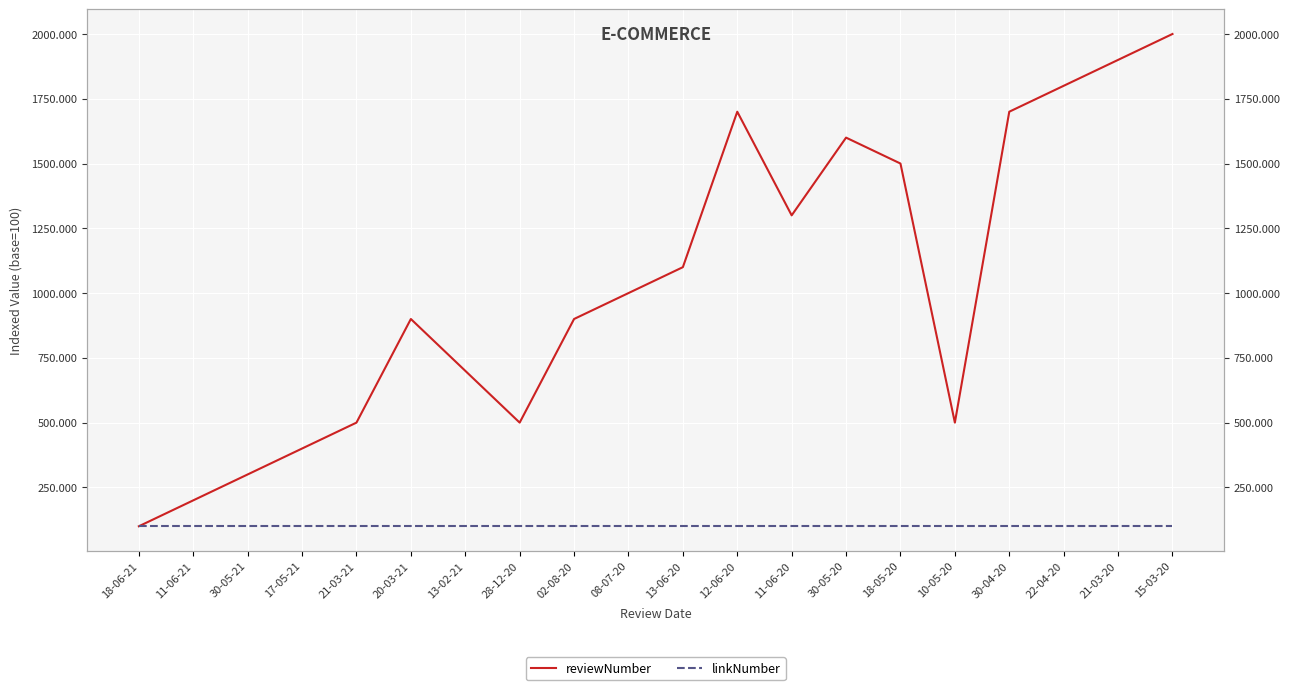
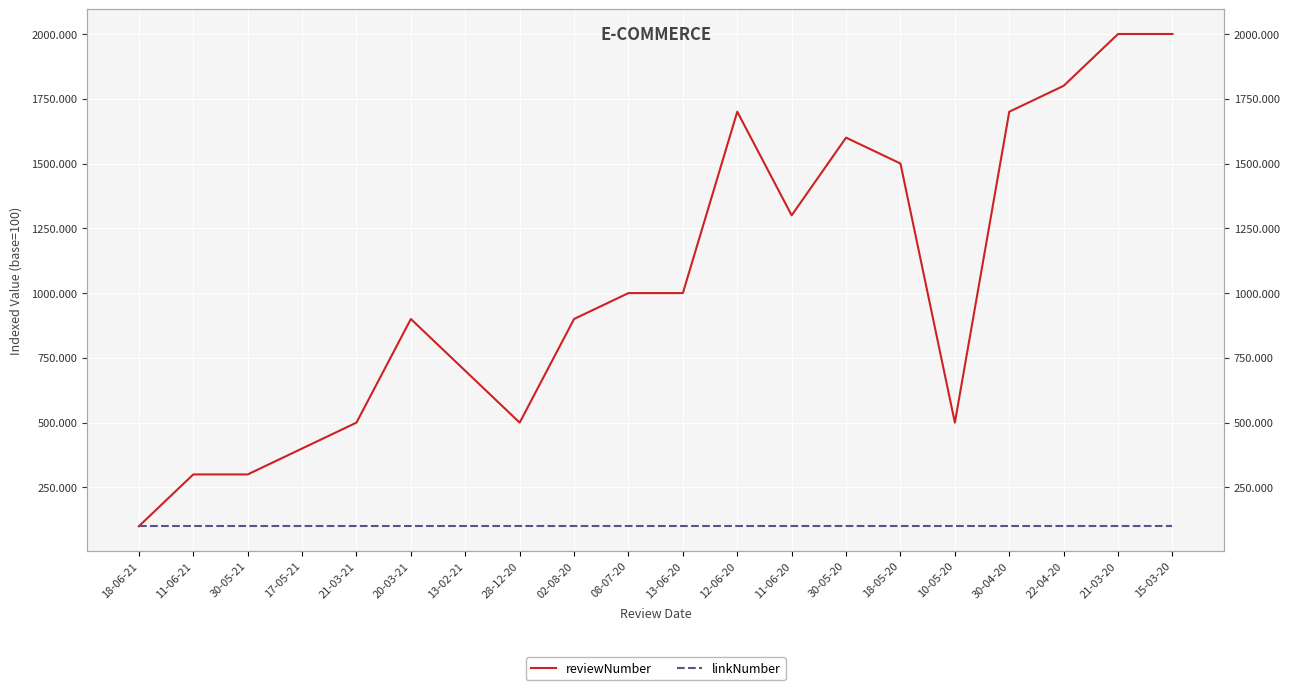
  {
    "reviewNumber": {
-     "11-06-21": 200,
+     "11-06-21": 300,
      "30-05-21": 300,
      "17-05-21": 400,
      "21-03-21": 500,
      "20-03-21": 900,
      "13-02-21": 700,
      "28-12-20": 500,
      "02-08-20": 900,
      "08-07-20": 1000,
-     "13-06-20": 1100,
+     "13-06-20": 1000,
      "12-06-20": 1700,
      "11-06-20": 1300,
      "30-05-20": 1600,
      "18-05-20": 1500,
      "10-05-20": 500,
      "30-04-20": 1700,
      "22-04-20": 1800,
-     "21-03-20": 1900,
+     "21-03-20": 2000,
      "15-03-20": 2000
    },
    "linkNumber": {
      "11-06-21": 100,
      "30-05-21": 100,
      "17-05-21": 100,
      "21-03-21": 100,
      "20-03-21": 100,
      "13-02-21": 100,
      "28-12-20": 100,
      "02-08-20": 100,
      "08-07-20": 100,
      "13-06-20": 100,
      "12-06-20": 100,
      "11-06-20": 100,
      "30-05-20": 100,
      "18-05-20": 100,
      "10-05-20": 100,
      "30-04-20": 100,
      "22-04-20": 100,
      "21-03-20": 100,
      "15-03-20": 100
    }
  }
